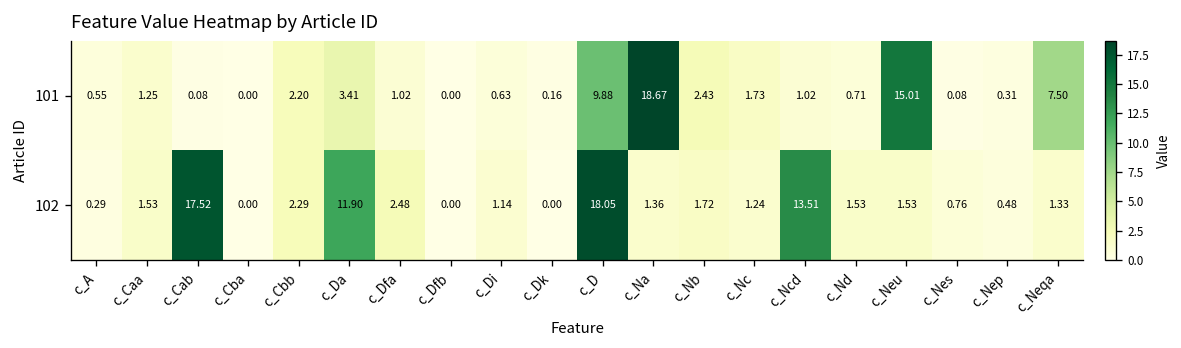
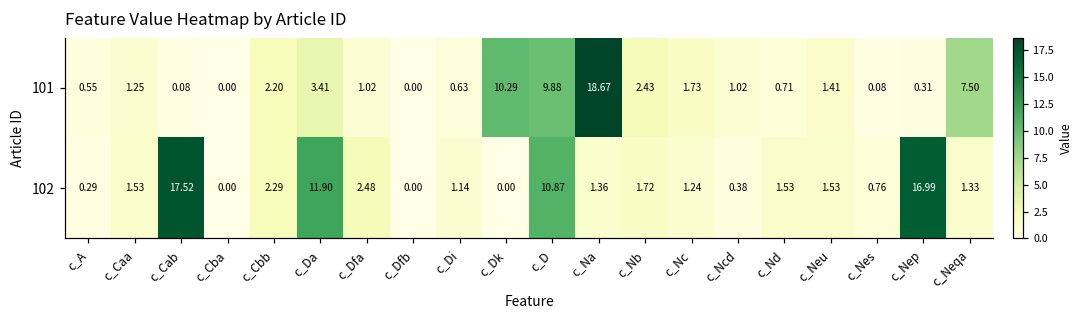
  {
    "101": {
      "c_A": 0.55,
      "c_Caa": 1.25,
      "c_Cab": 0.08,
      "c_Cba": 0.00,
      "c_Cbb": 2.20,
      "c_Da": 3.41,
      "c_Dfa": 1.02,
      "c_Dfb": 0.00,
      "c_Di": 0.63,
-     "c_Dk": 0.16,
+     "c_Dk": 10.29,
      "c_D": 9.88,
      "c_Na": 18.67,
      "c_Nb": 2.43,
      "c_Nc": 1.73,
      "c_Ncd": 1.02,
      "c_Nd": 0.71,
-     "c_Neu": 15.01,
+     "c_Neu": 1.41,
      "c_Nes": 0.08,
      "c_Nep": 0.31,
      "c_Neqa": 7.50
    },
    "102": {
      "c_A": 0.29,
      "c_Caa": 1.53,
      "c_Cab": 17.52,
      "c_Cba": 0.00,
      "c_Cbb": 2.29,
      "c_Da": 11.90,
      "c_Dfa": 2.48,
      "c_Dfb": 0.00,
      "c_Di": 1.14,
      "c_Dk": 0.00,
-     "c_D": 18.05,
+     "c_D": 10.87,
      "c_Na": 1.36,
      "c_Nb": 1.72,
      "c_Nc": 1.24,
-     "c_Ncd": 13.51,
+     "c_Ncd": 0.38,
      "c_Nd": 1.53,
      "c_Neu": 1.53,
      "c_Nes": 0.76,
-     "c_Nep": 0.48,
+     "c_Nep": 16.99,
      "c_Neqa": 1.33
    }
  }
